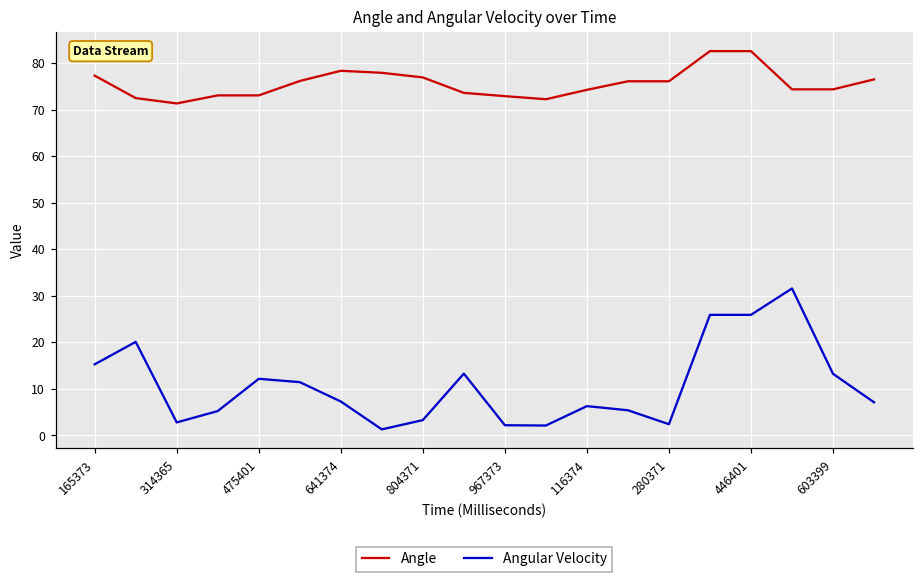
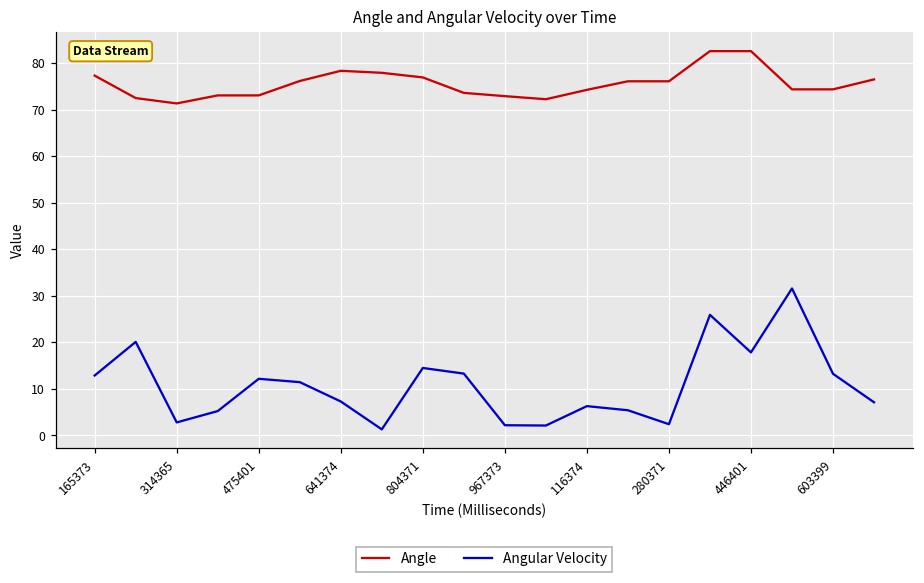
  {
    "Angle": {
      "165373": 77,
      "314365": 71,
      "475401": 73,
      "641374": 78,
      "804371": 77,
      "967373": 73,
      "116374": 74,
      "280371": 76,
      "446401": 83,
      "603399": 74
    },
    "Angular Velocity": {
-     "165373": 15,
+     "165373": 13,
      "314365": 3,
      "475401": 12,
      "641374": 7,
-     "804371": 3,
+     "804371": 15,
      "967373": 2,
      "116374": 6,
      "280371": 2,
-     "446401": 26,
+     "446401": 18,
      "603399": 13
    }
  }
